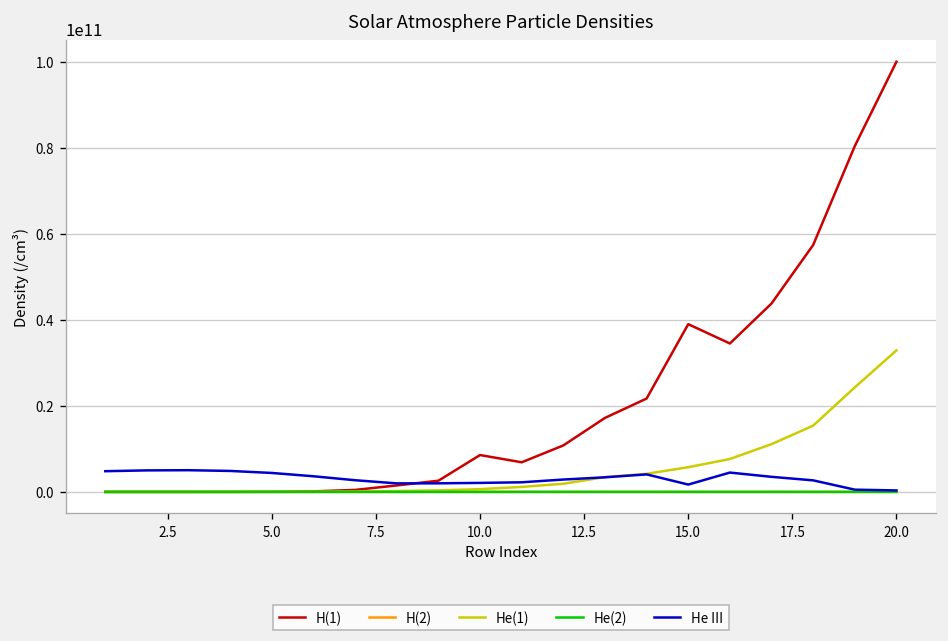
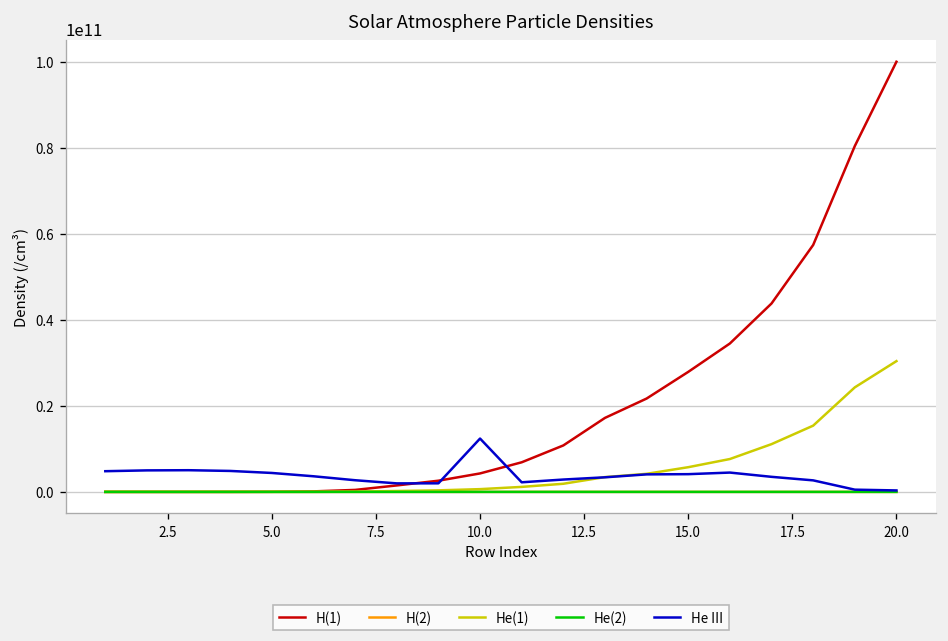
  {
    "H(1)": {
-     "10.0": 9000000000,
-     "15.0": 39000000000,
+     "10.0": 4000000000,
+     "15.0": 28000000000,
      "20.0": 100000000000
    },
    "He(2)": {
      "15.0": 0
    },
    "He(1)": {
      "15.0": 6000000000,
-     "20.0": 33000000000
+     "20.0": 30000000000
    },
    "He III": {
      "5.0": 4000000000,
-     "10.0": 2000000000,
-     "15.0": 2000000000
+     "10.0": 12000000000,
+     "15.0": 4000000000
    }
  }
